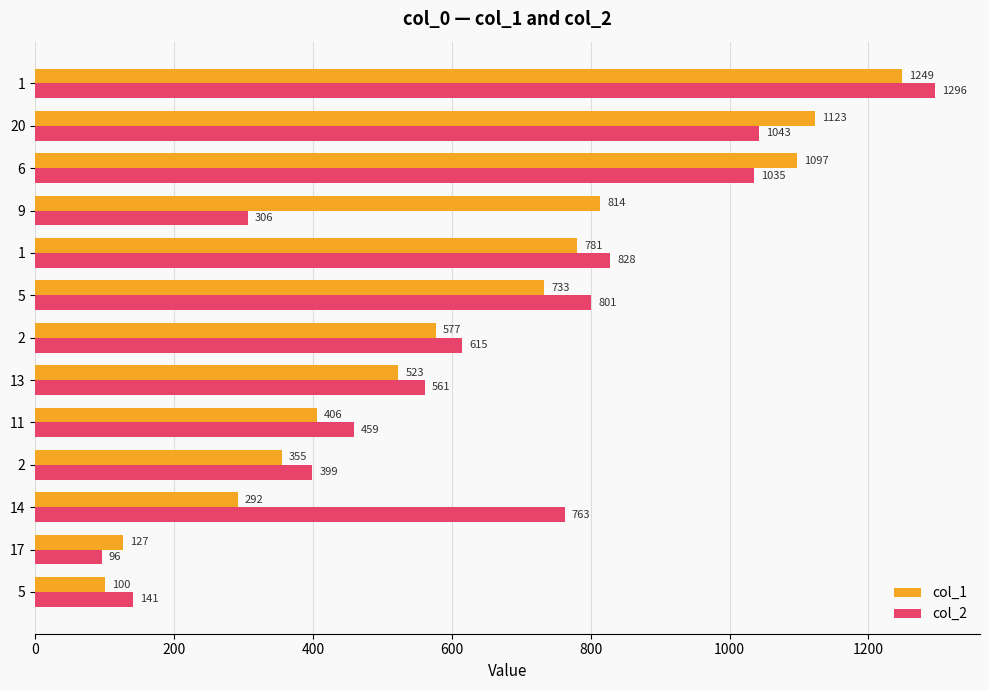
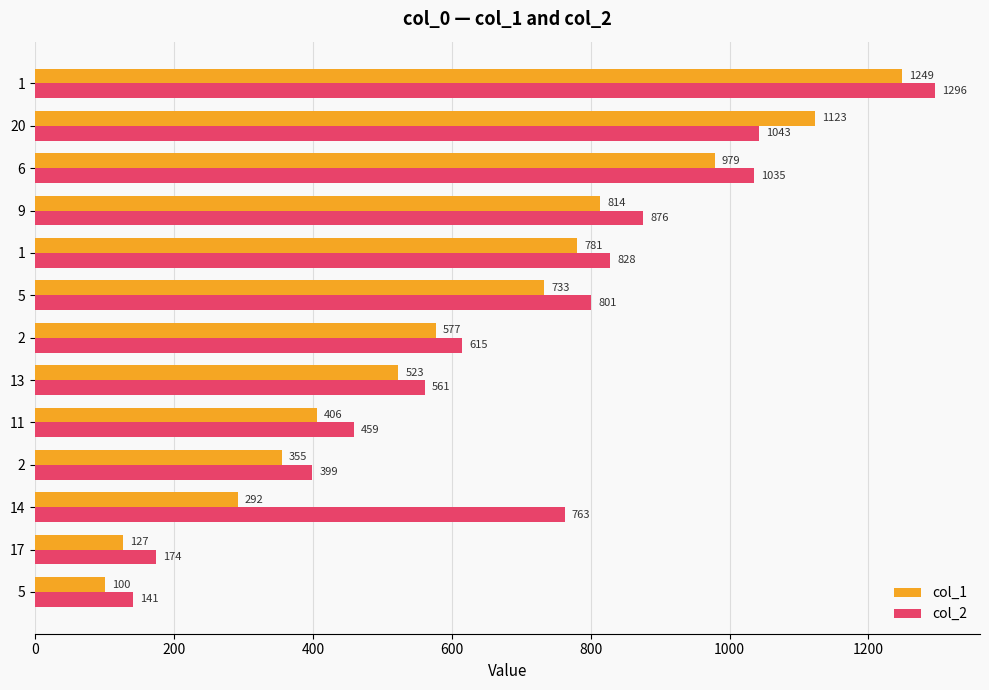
  {
    "col_1": {
      "20": 1123,
-     "6": 1097,
+     "6": 979,
      "9": 814,
      "13": 523,
      "11": 406,
      "14": 292,
      "17": 127
    },
    "col_2": {
      "20": 1043,
      "6": 1035,
-     "9": 306,
+     "9": 876,
      "13": 561,
      "11": 459,
      "14": 763,
-     "17": 96
+     "17": 174
    }
  }
